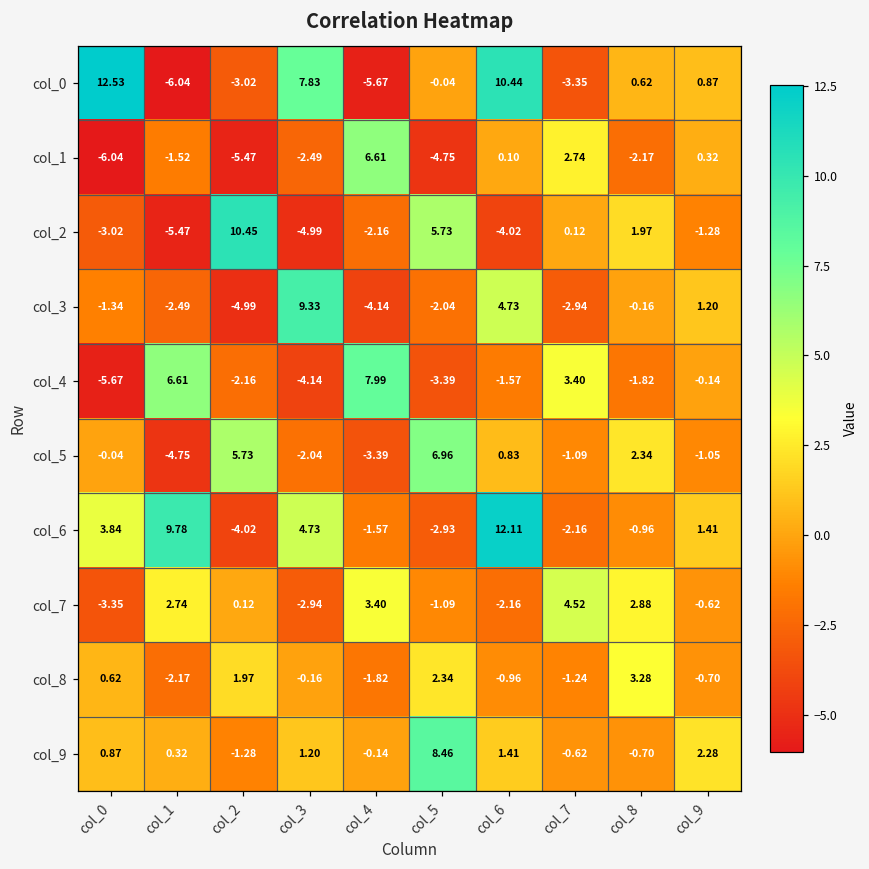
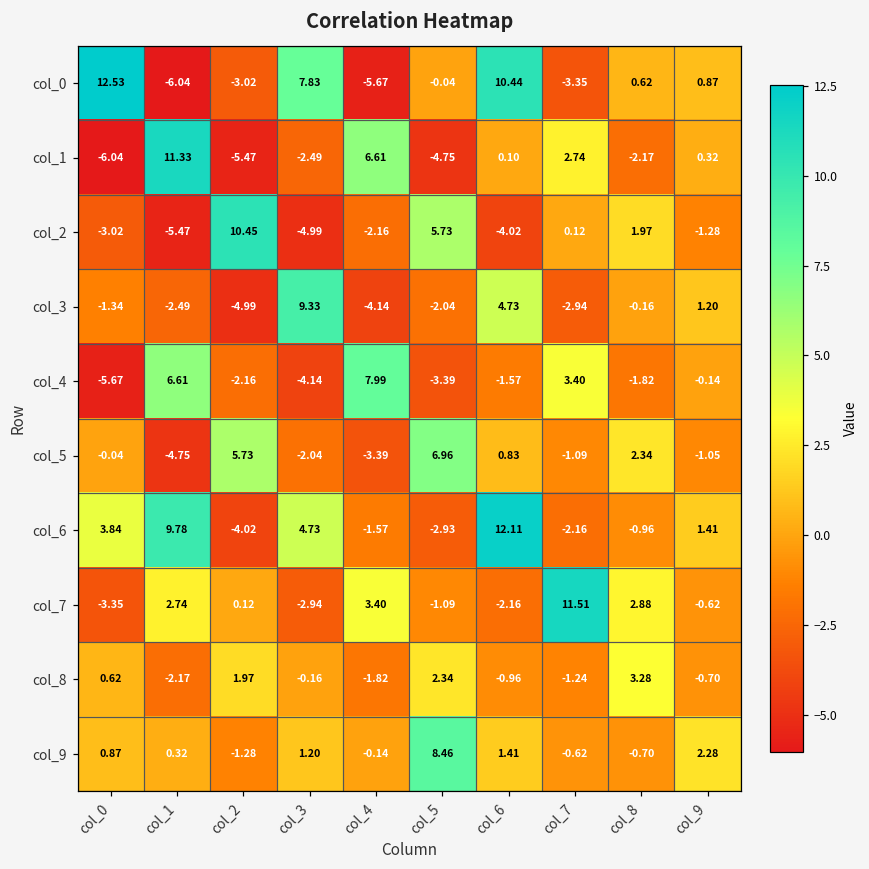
  {
    "col_0": {
      "col_0": 12.53,
      "col_1": -6.04,
      "col_2": -3.02,
      "col_3": 7.83,
      "col_4": -5.67,
      "col_5": -0.04,
      "col_6": 10.44,
      "col_7": -3.35,
      "col_8": 0.62,
      "col_9": 0.87
    },
    "col_1": {
      "col_0": -6.04,
-     "col_1": -1.52,
+     "col_1": 11.33,
      "col_2": -5.47,
      "col_3": -2.49,
      "col_4": 6.61,
      "col_5": -4.75,
      "col_6": 0.10,
      "col_7": 2.74,
      "col_8": -2.17,
      "col_9": 0.32
    },
    "col_2": {
      "col_0": -3.02,
      "col_1": -5.47,
      "col_2": 10.45,
      "col_3": -4.99,
      "col_4": -2.16,
      "col_5": 5.73,
      "col_6": -4.02,
      "col_7": 0.12,
      "col_8": 1.97,
      "col_9": -1.28
    },
    "col_3": {
      "col_0": -1.34,
      "col_1": -2.49,
      "col_2": -4.99,
      "col_3": 9.33,
      "col_4": -4.14,
      "col_5": -2.04,
      "col_6": 4.73,
      "col_7": -2.94,
      "col_8": -0.16,
      "col_9": 1.20
    },
    "col_4": {
      "col_0": -5.67,
      "col_1": 6.61,
      "col_2": -2.16,
      "col_3": -4.14,
      "col_4": 7.99,
      "col_5": -3.39,
      "col_6": -1.57,
      "col_7": 3.40,
      "col_8": -1.82,
      "col_9": -0.14
    },
    "col_5": {
      "col_0": -0.04,
      "col_1": -4.75,
      "col_2": 5.73,
      "col_3": -2.04,
      "col_4": -3.39,
      "col_5": 6.96,
      "col_6": 0.83,
      "col_7": -1.09,
      "col_8": 2.34,
      "col_9": -1.05
    },
    "col_6": {
      "col_0": 3.84,
      "col_1": 9.78,
      "col_2": -4.02,
      "col_3": 4.73,
      "col_4": -1.57,
      "col_5": -2.93,
      "col_6": 12.11,
      "col_7": -2.16,
      "col_8": -0.96,
      "col_9": 1.41
    },
    "col_7": {
      "col_0": -3.35,
      "col_1": 2.74,
      "col_2": 0.12,
      "col_3": -2.94,
      "col_4": 3.40,
      "col_5": -1.09,
      "col_6": -2.16,
-     "col_7": 4.52,
+     "col_7": 11.51,
      "col_8": 2.88,
      "col_9": -0.62
    },
    "col_8": {
      "col_0": 0.62,
      "col_1": -2.17,
      "col_2": 1.97,
      "col_3": -0.16,
      "col_4": -1.82,
      "col_5": 2.34,
      "col_6": -0.96,
      "col_7": -1.24,
      "col_8": 3.28,
      "col_9": -0.70
    },
    "col_9": {
      "col_0": 0.87,
      "col_1": 0.32,
      "col_2": -1.28,
      "col_3": 1.20,
      "col_4": -0.14,
      "col_5": 8.46,
      "col_6": 1.41,
      "col_7": -0.62,
      "col_8": -0.70,
      "col_9": 2.28
    }
  }
